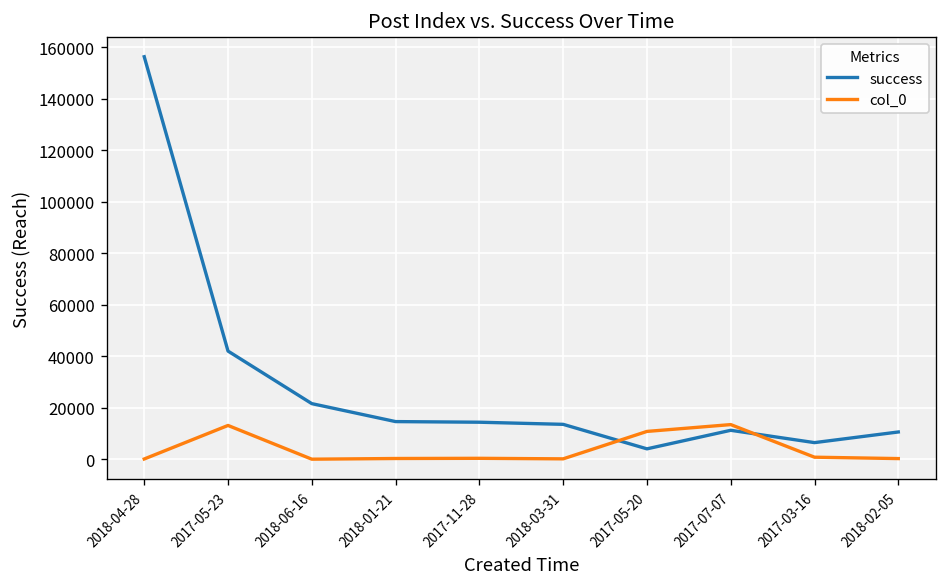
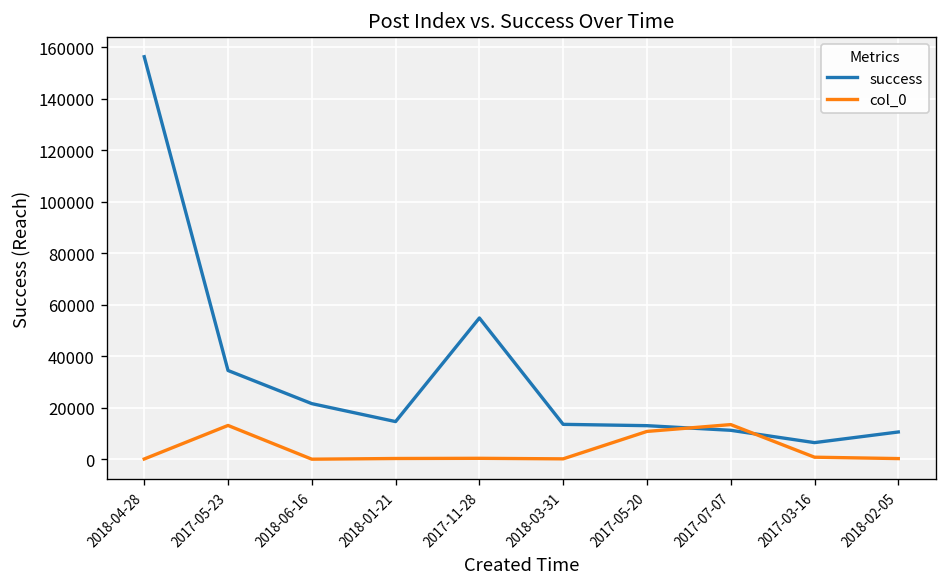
  {
    "success": {
      "2018-04-28": 156000,
-     "2017-05-23": 42000,
+     "2017-05-23": 35000,
      "2018-06-16": 22000,
      "2018-01-21": 15000,
-     "2017-11-28": 14000,
+     "2017-11-28": 55000,
      "2018-03-31": 14000,
-     "2017-05-20": 4000,
+     "2017-05-20": 13000,
      "2017-07-07": 11000,
      "2017-03-16": 6000,
      "2018-02-05": 11000
    },
    "col_0": {
      "2018-04-28": 0,
      "2017-05-23": 13000,
      "2018-06-16": 0,
      "2018-01-21": 0,
      "2017-11-28": 0,
      "2018-03-31": 0,
      "2017-05-20": 11000,
      "2017-07-07": 13000,
      "2017-03-16": 1000,
      "2018-02-05": 0
    }
  }
